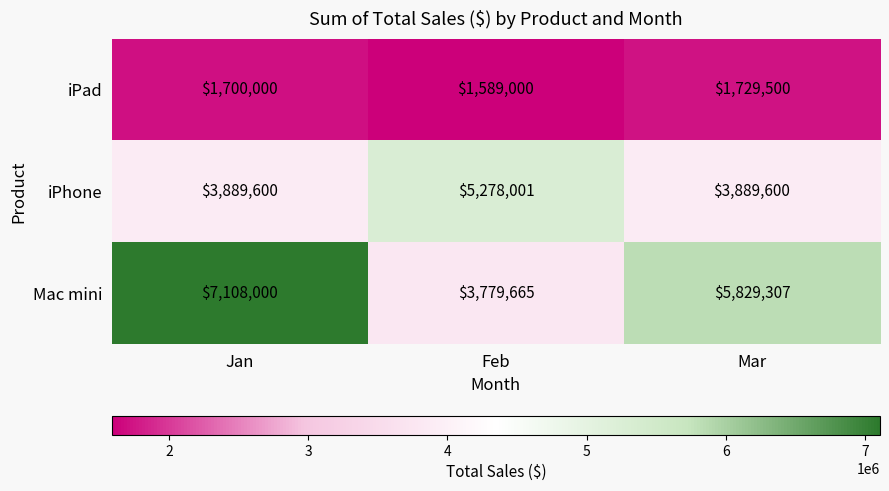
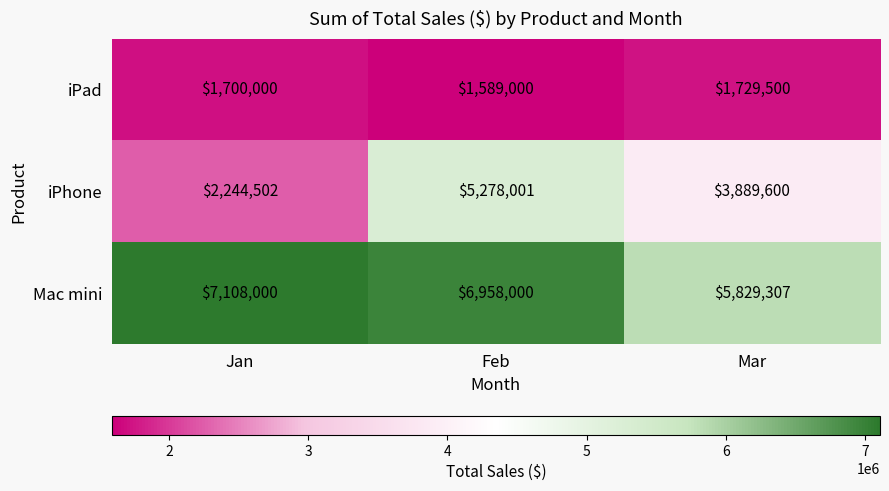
  {
    "iPad": {
      "Jan": "$1,700,000",
      "Feb": "$1,589,000",
      "Mar": "$1,729,500"
    },
    "iPhone": {
-     "Jan": "$3,889,600",
+     "Jan": "$2,244,502",
      "Feb": "$5,278,001",
      "Mar": "$3,889,600"
    },
    "Mac mini": {
      "Jan": "$7,108,000",
-     "Feb": "$3,779,665",
+     "Feb": "$6,958,000",
      "Mar": "$5,829,307"
    }
  }
